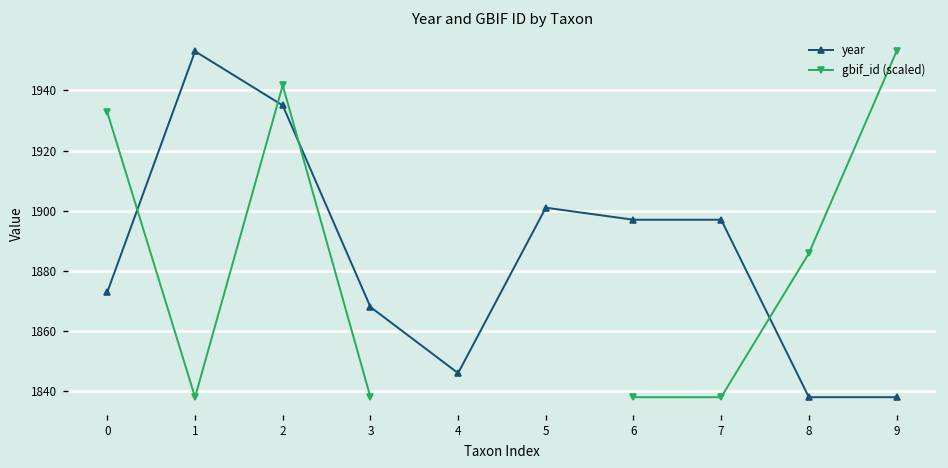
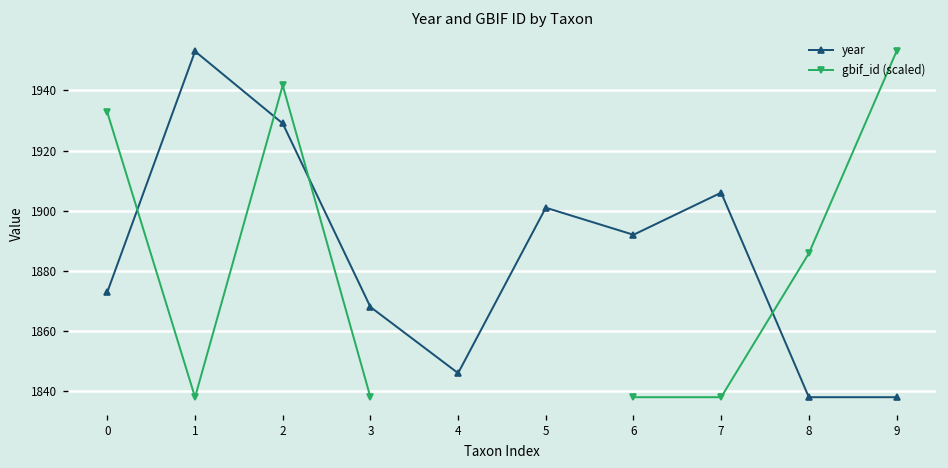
  {
    "year": {
      "0": 1873,
      "1": 1953,
-     "2": 1935,
+     "2": 1929,
      "3": 1868,
      "4": 1846,
      "5": 1901,
-     "6": 1897,
-     "7": 1897,
+     "6": 1892,
+     "7": 1906,
      "8": 1838,
      "9": 1838
    },
    "gbif_id (scaled)": {
      "0": 1933,
      "1": 1838,
      "2": 1942,
      "3": 1838,
      "6": 1838,
      "7": 1838,
      "8": 1886,
      "9": 1953
    }
  }
